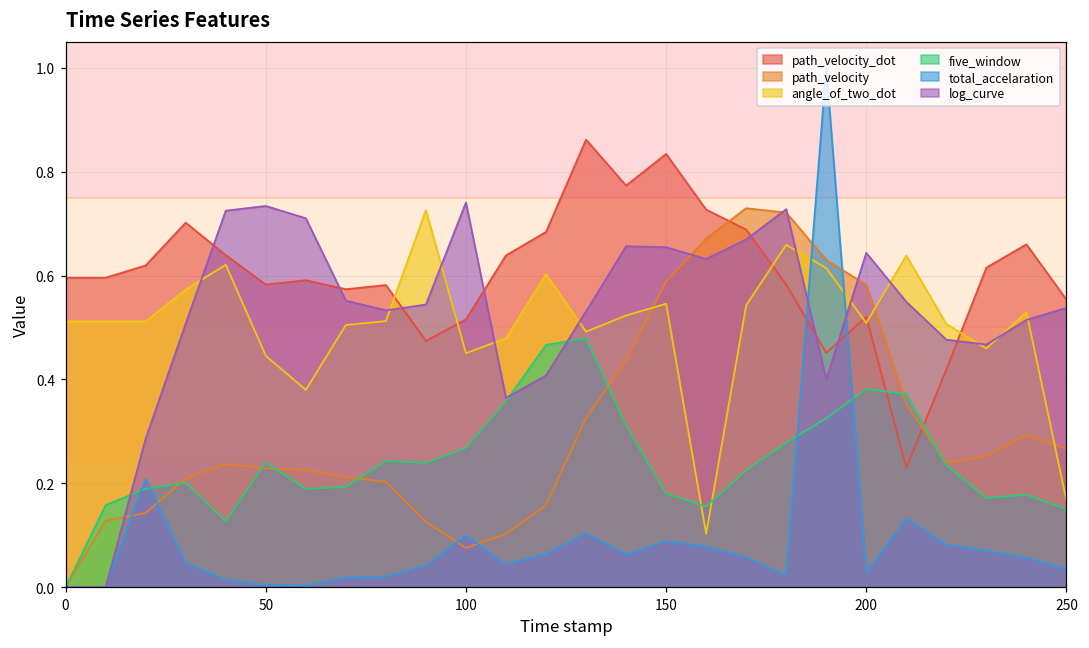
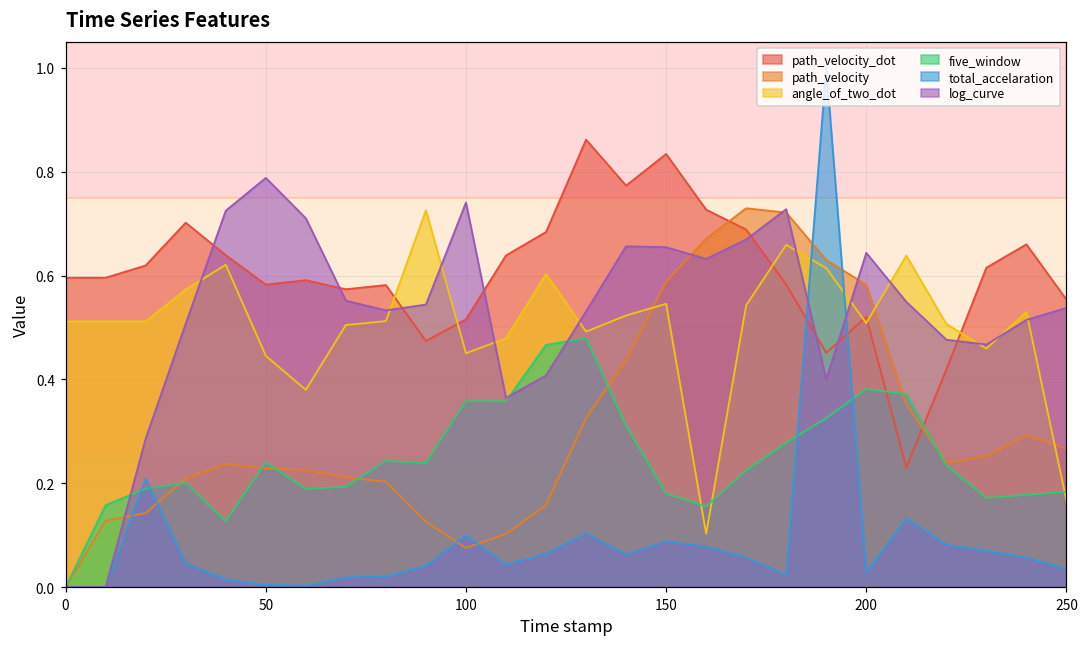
  {
    "angle_of_two_dot": {
      "0": 0.51,
      "50": 0.45,
      "100": 0.45,
      "150": 0.55,
      "200": 0.51,
      "250": 0.17
    },
    "five_window": {
      "50": 0.24,
-     "100": 0.27,
+     "100": 0.36,
      "150": 0.18,
      "200": 0.38,
-     "250": 0.15
+     "250": 0.18
    },
    "total_accelaration": {
      "50": 0.00,
      "100": 0.10,
      "150": 0.09,
      "200": 0.03,
      "250": 0.04
    },
    "log_curve": {
-     "50": 0.73,
+     "50": 0.79,
      "100": 0.74,
      "150": 0.65,
      "200": 0.64,
      "250": 0.54
    }
  }
